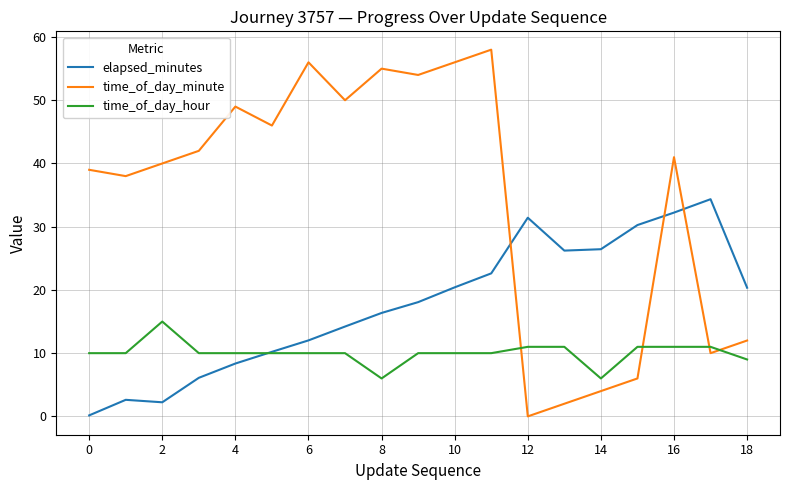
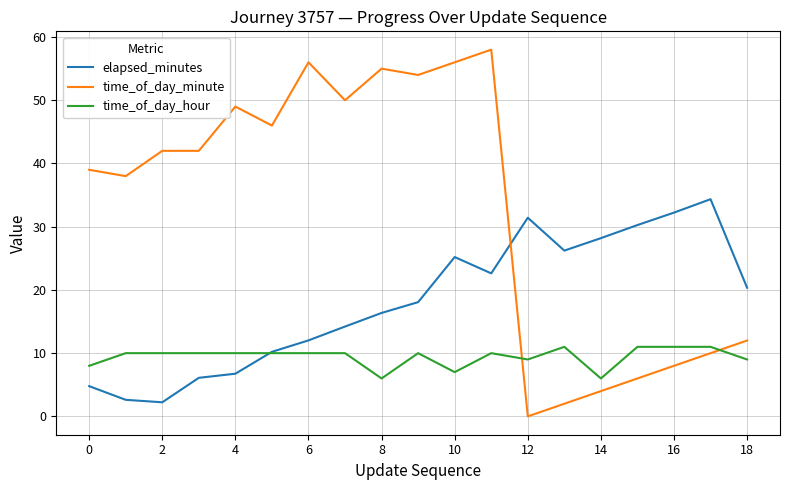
  {
    "elapsed_minutes": {
-     "0": 0,
+     "0": 5,
      "2": 2,
-     "4": 8,
+     "4": 7,
      "6": 12,
      "8": 16,
-     "10": 20,
+     "10": 25,
      "12": 31,
-     "14": 26,
+     "14": 28,
      "16": 32,
      "18": 20
    },
    "time_of_day_minute": {
      "0": 39,
-     "2": 40,
+     "2": 42,
      "4": 49,
      "6": 56,
      "8": 55,
      "10": 56,
      "12": 0,
      "14": 4,
-     "16": 41,
+     "16": 8,
      "18": 12
    },
    "time_of_day_hour": {
-     "0": 10,
-     "2": 15,
+     "0": 8,
+     "2": 10,
      "4": 10,
      "6": 10,
      "8": 6,
-     "10": 10,
-     "12": 11,
+     "10": 7,
+     "12": 9,
      "14": 6,
      "16": 11,
      "18": 9
    }
  }
